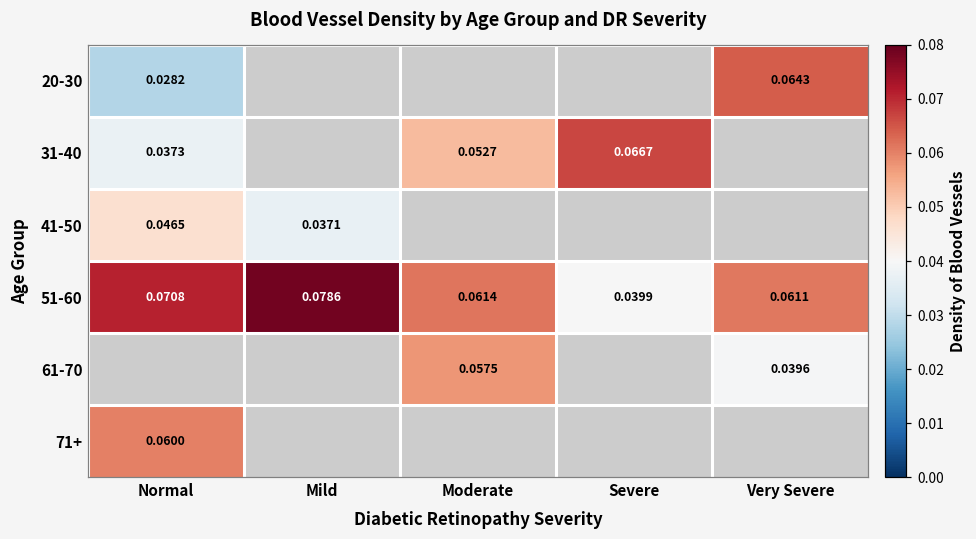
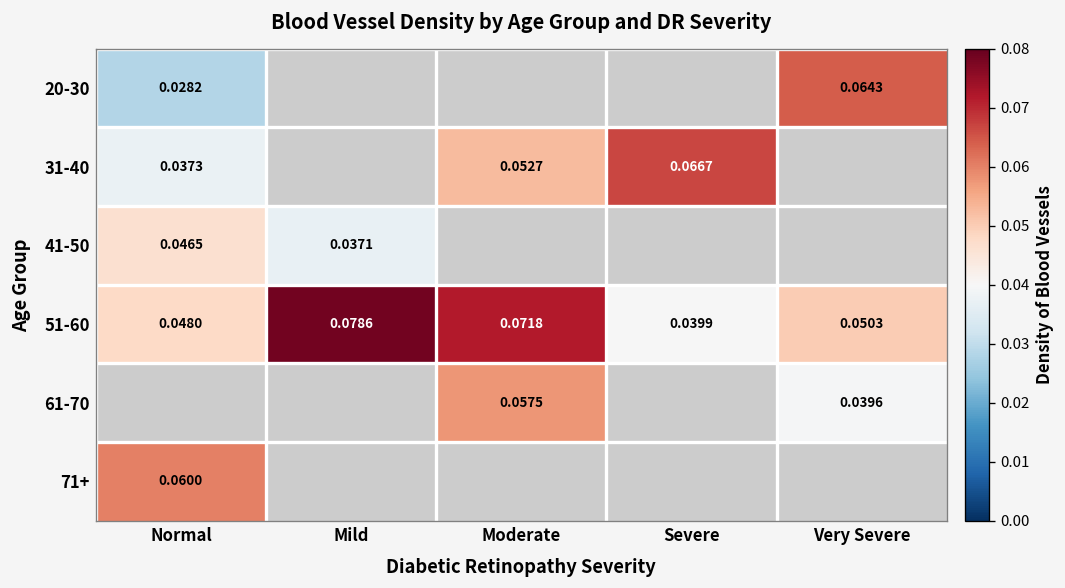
  {
    "20-30": {
      "Normal": 0.0282,
      "Very Severe": 0.0643
    },
    "31-40": {
      "Normal": 0.0373,
      "Moderate": 0.0527,
      "Severe": 0.0667
    },
    "41-50": {
      "Normal": 0.0465,
      "Mild": 0.0371
    },
    "51-60": {
-     "Normal": 0.0708,
+     "Normal": 0.0480,
      "Mild": 0.0786,
-     "Moderate": 0.0614,
+     "Moderate": 0.0718,
      "Severe": 0.0399,
-     "Very Severe": 0.0611
+     "Very Severe": 0.0503
    },
    "61-70": {
      "Moderate": 0.0575,
      "Very Severe": 0.0396
    },
    "71+": {
      "Normal": 0.0600
    }
  }
